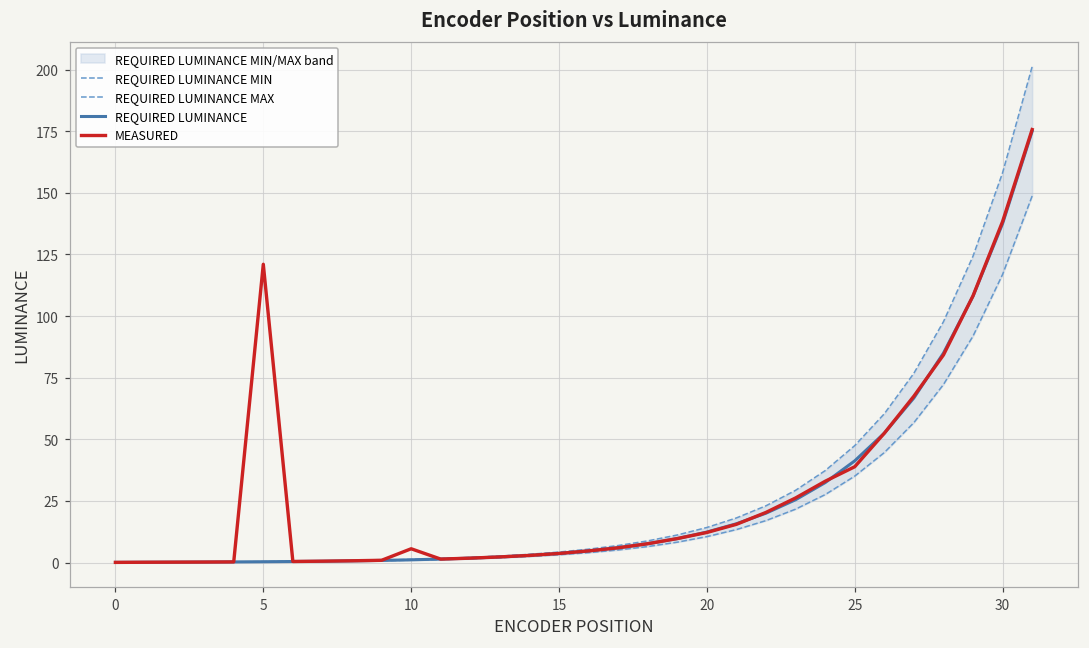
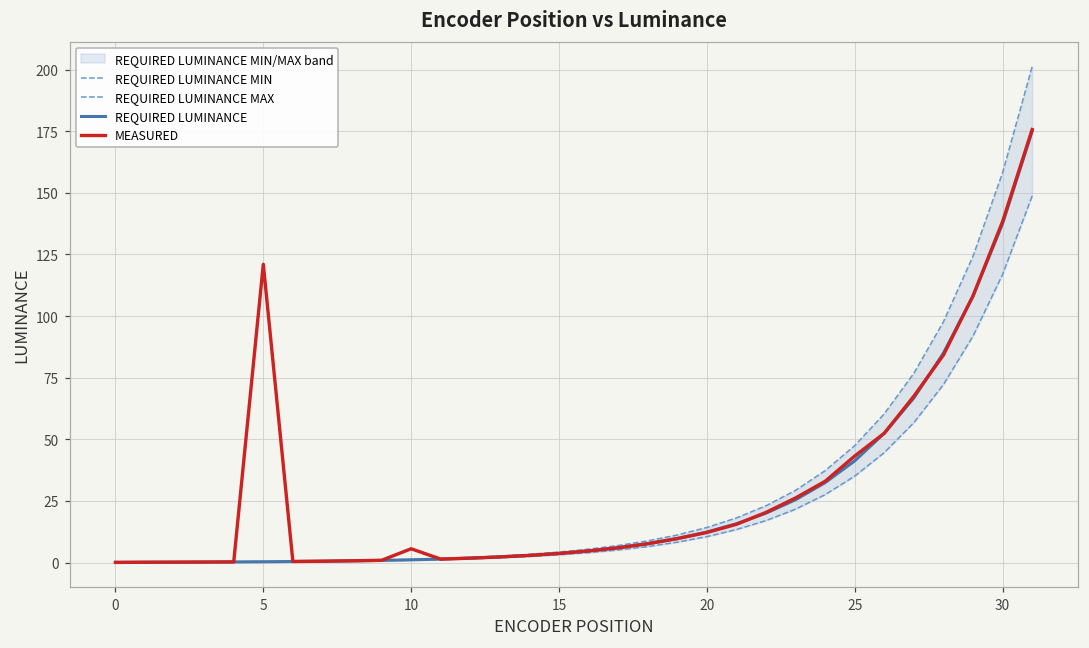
  {
    "REQUIRED LUMINANCE MIN/MAX band": {
      "20": 14,
      "25": 47,
      "30": 158
    },
    "MEASURED": {
      "5": 121,
      "10": 6,
-     "25": 39
+     "25": 43
    }
  }
